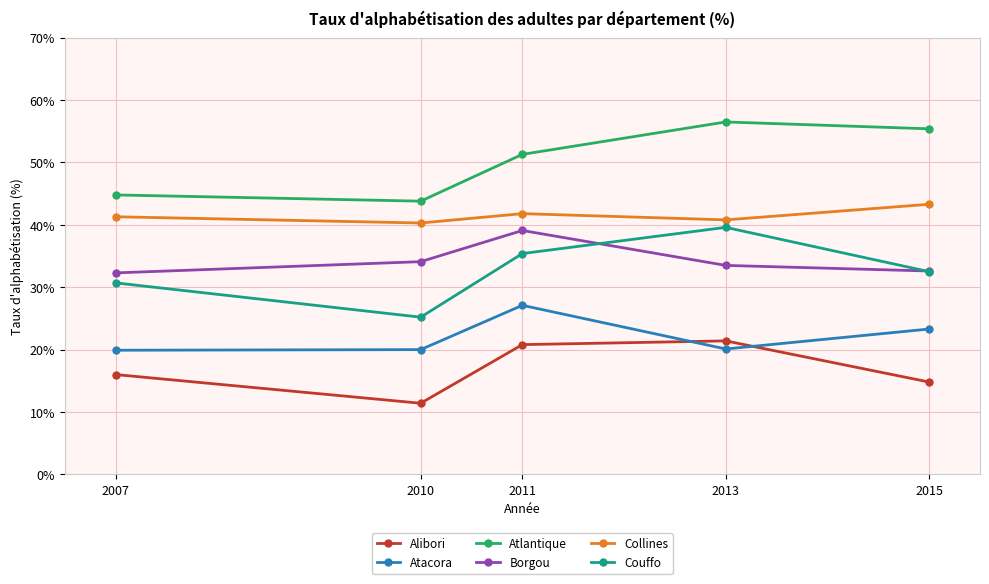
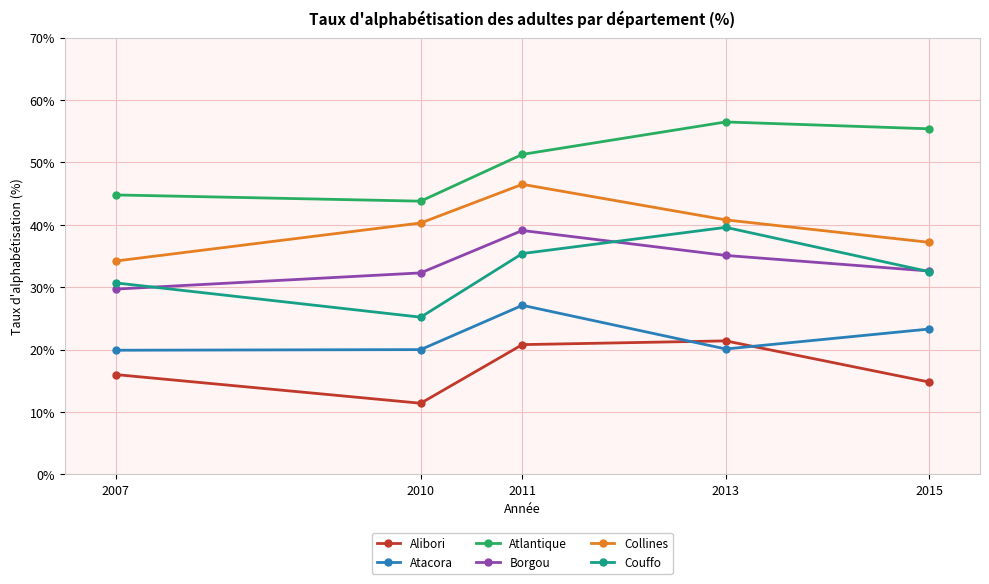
  {
    "Alibori": {
      "2007": "16%",
      "2010": "11%",
      "2011": "21%",
      "2013": "21%",
      "2015": "15%"
    },
    "Atacora": {
      "2007": "20%",
      "2010": "20%",
      "2011": "27%",
      "2013": "20%",
      "2015": "23%"
    },
    "Borgou": {
-     "2007": "32%",
-     "2010": "34%",
+     "2007": "30%",
+     "2010": "32%",
      "2011": "39%",
-     "2013": "34%"
+     "2013": "35%"
    },
    "Collines": {
-     "2007": "41%",
+     "2007": "34%",
      "2010": "40%",
-     "2011": "42%",
+     "2011": "47%",
      "2013": "41%",
-     "2015": "43%"
+     "2015": "37%"
    }
  }
